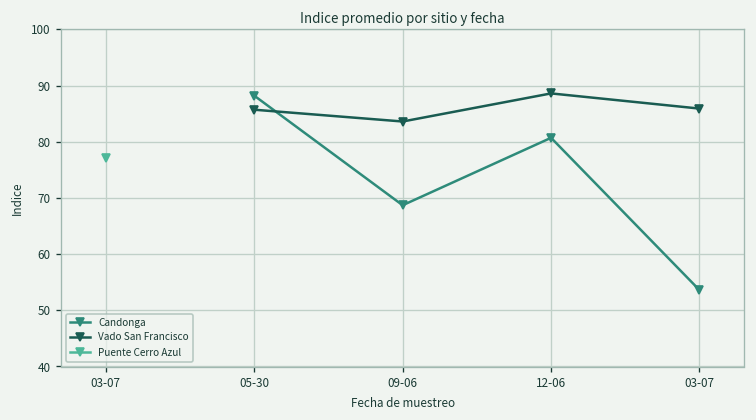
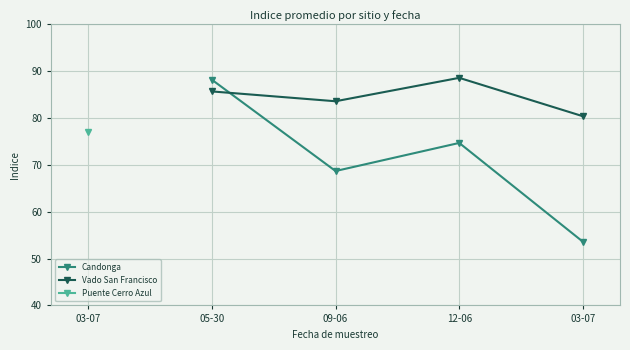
  {
    "Candonga": {
      "05-30": 88,
      "09-06": 69,
-     "12-06": 81,
+     "12-06": 75,
      "03-07": 54
    },
    "Vado San Francisco": {
      "05-30": 86,
      "09-06": 84,
      "12-06": 89,
-     "03-07": 86
+     "03-07": 80
    },
    "Puente Cerro Azul": {
      "03-07": 77
    }
  }
